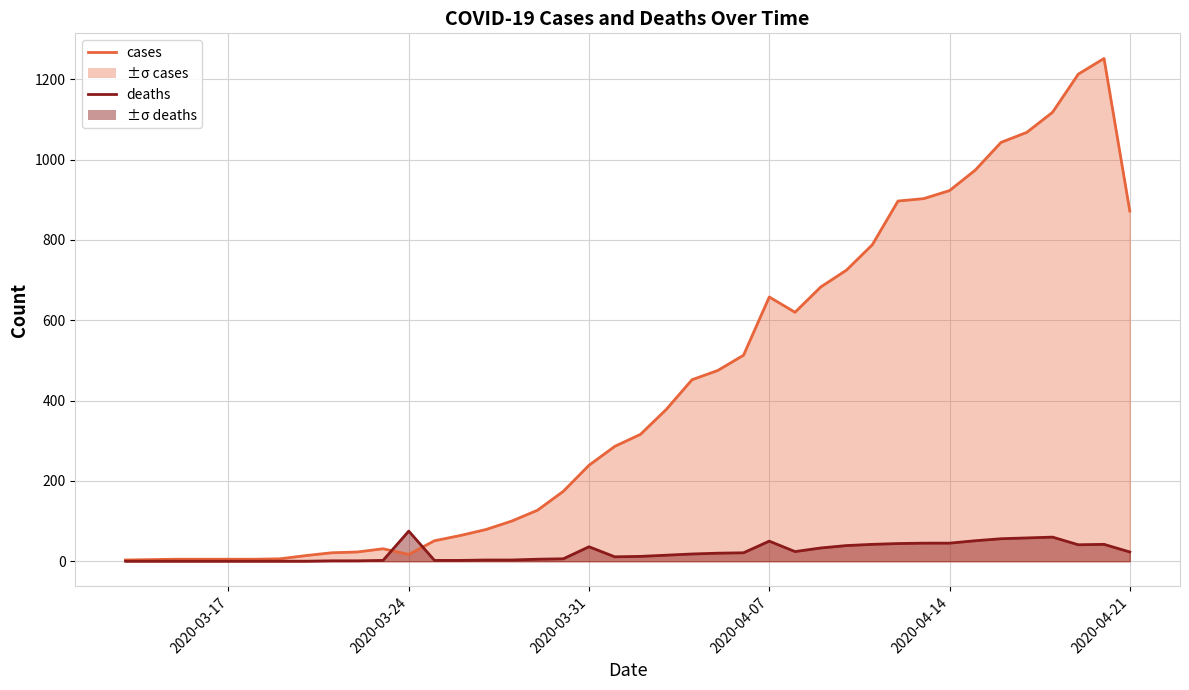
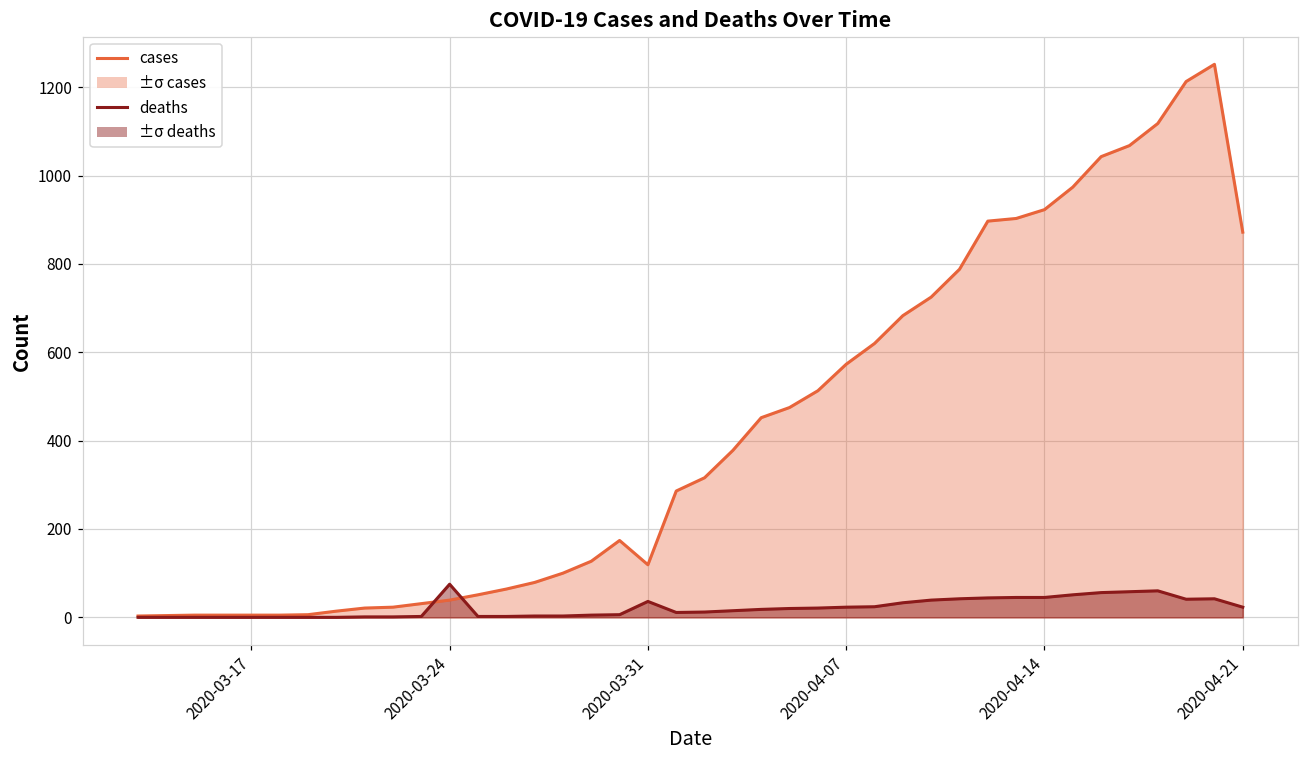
  {
    "cases": {
-     "2020-03-24": 20,
-     "2020-03-31": 240,
-     "2020-04-07": 660,
+     "2020-03-24": 40,
+     "2020-03-31": 120,
+     "2020-04-07": 570,
      "2020-04-14": 920,
      "2020-04-21": 870
    },
    "deaths": {
      "2020-03-24": 80,
      "2020-03-31": 40,
-     "2020-04-07": 50,
+     "2020-04-07": 20,
      "2020-04-14": 50,
      "2020-04-21": 20
    }
  }
